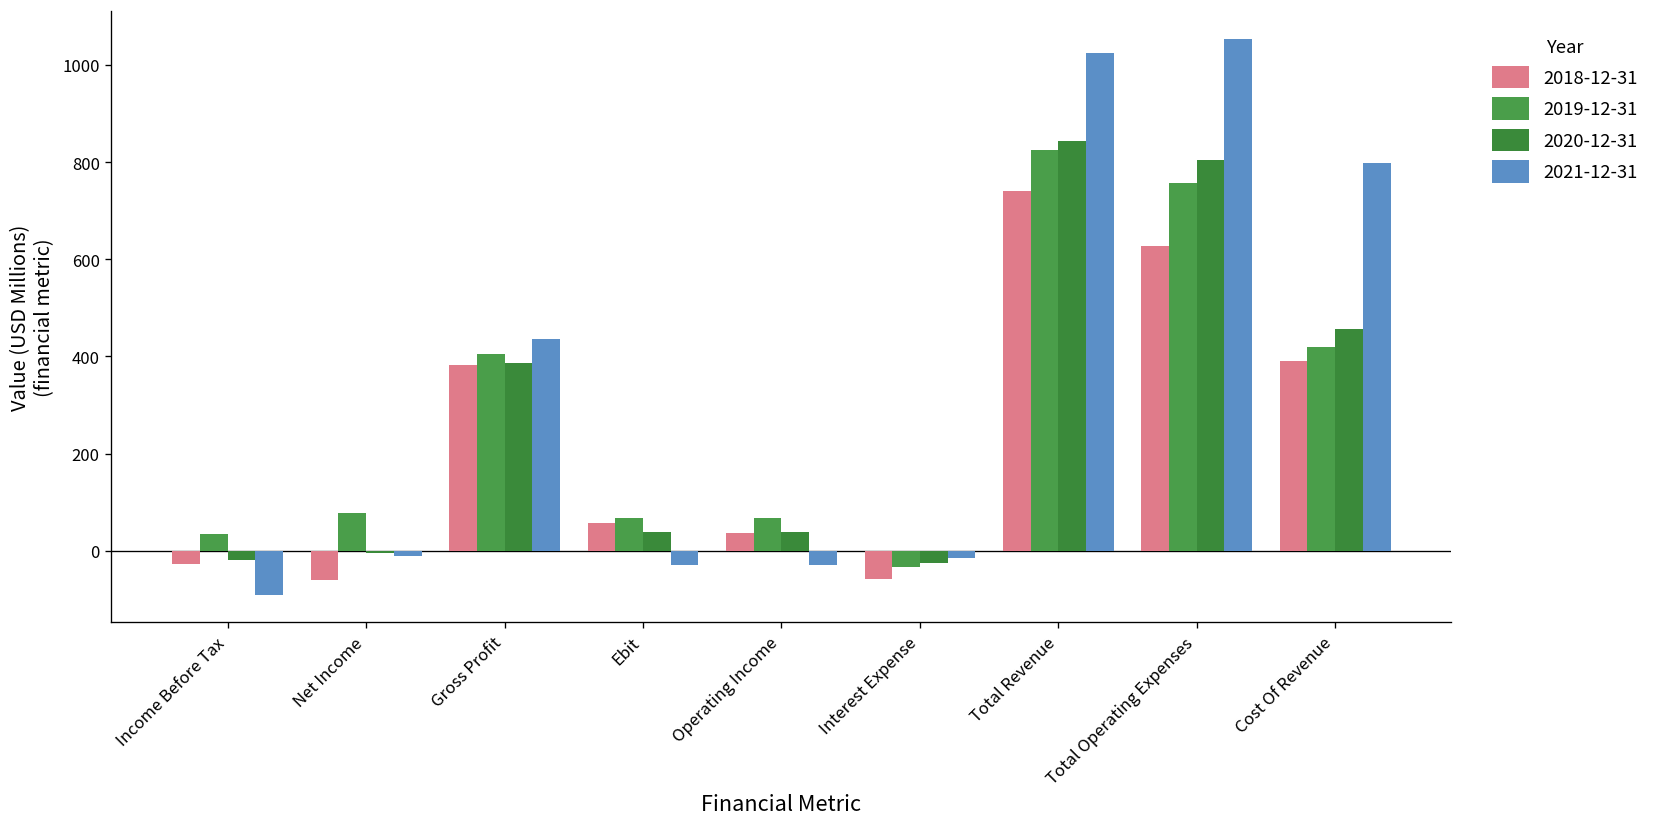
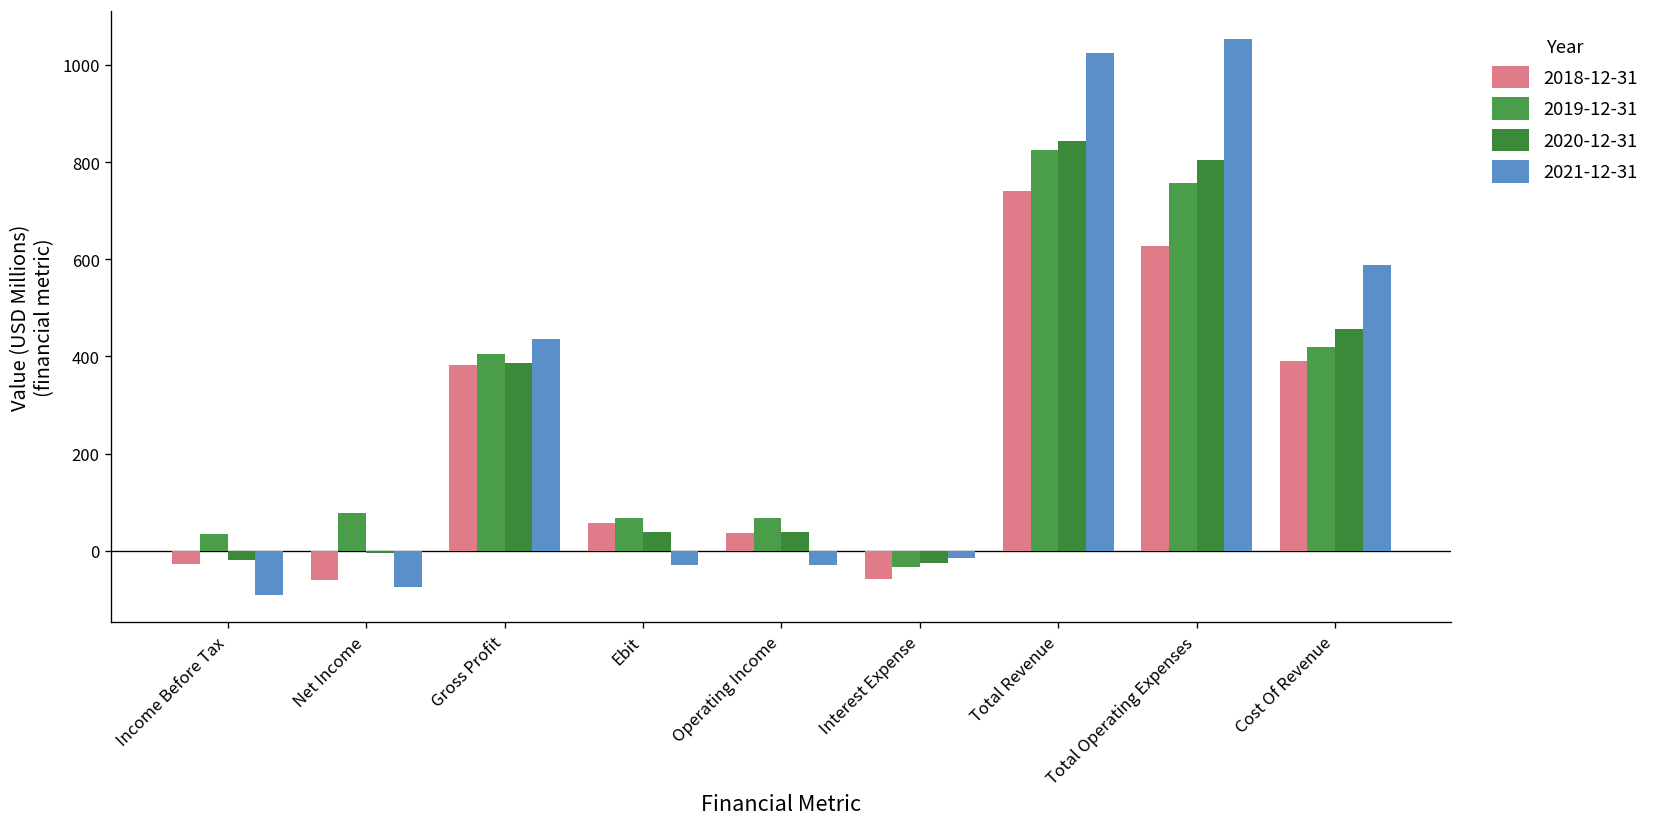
  {
    "2018-12-31": {
      "Income Before Tax": -30,
      "Net Income": -60,
      "Gross Profit": 380,
      "Ebit": 60,
      "Operating Income": 40,
      "Interest Expense": -60,
      "Total Revenue": 740,
      "Total Operating Expenses": 630,
      "Cost Of Revenue": 390
    },
    "2021-12-31": {
      "Income Before Tax": -90,
-     "Net Income": -10,
+     "Net Income": -80,
      "Gross Profit": 440,
      "Ebit": -30,
      "Operating Income": -30,
      "Interest Expense": -10,
      "Total Revenue": 1020,
      "Total Operating Expenses": 1050,
-     "Cost Of Revenue": 800
+     "Cost Of Revenue": 590
    }
  }
